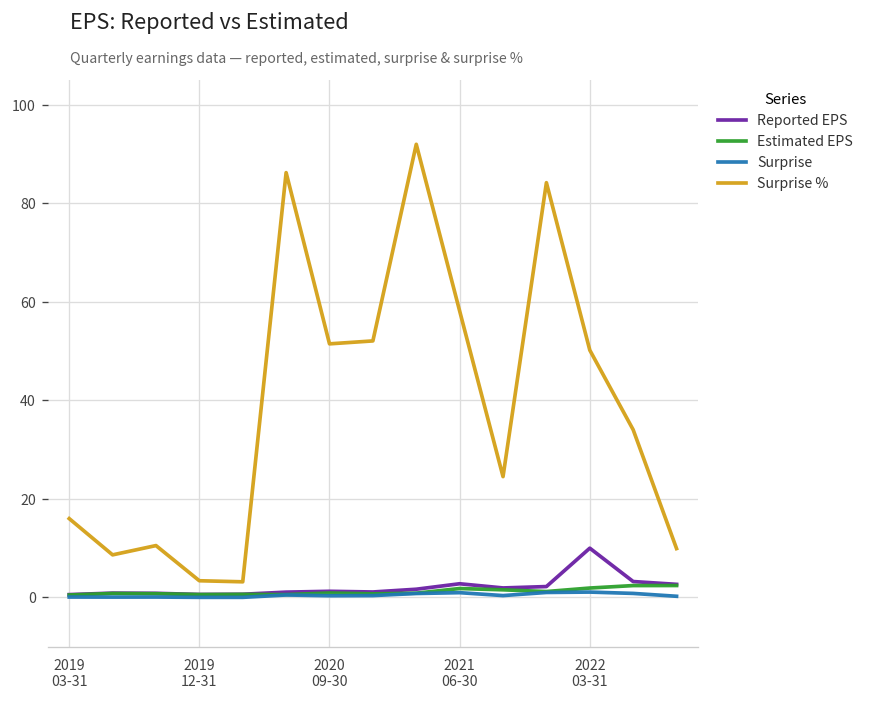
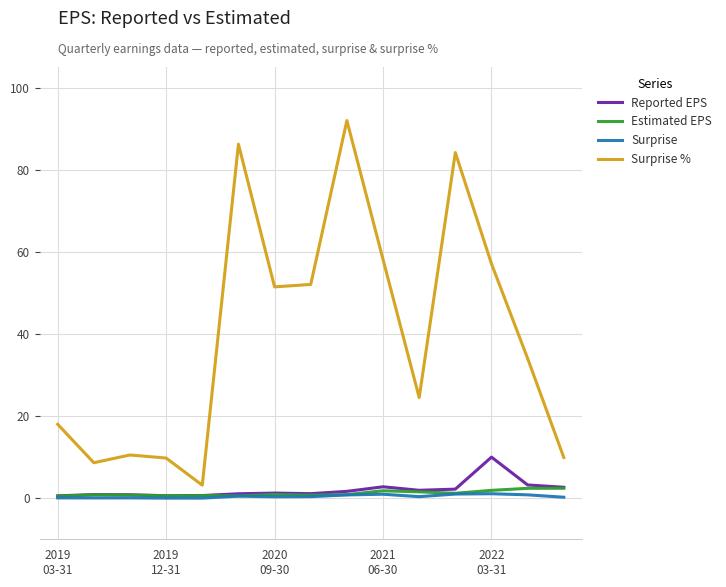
  {
    "Reported EPS": {
      "2021 06-30": 3,
      "2022 03-31": 10
    },
    "Estimated EPS": {
      "2021 06-30": 2,
      "2022 03-31": 2
    },
    "Surprise": {
      "2021 06-30": 1,
      "2022 03-31": 1
    },
    "Surprise %": {
-     "2019 03-31": 16,
-     "2019 12-31": 3,
+     "2019 03-31": 18,
+     "2019 12-31": 10,
      "2020 09-30": 51,
      "2021 06-30": 58,
-     "2022 03-31": 50
+     "2022 03-31": 57
    }
  }
